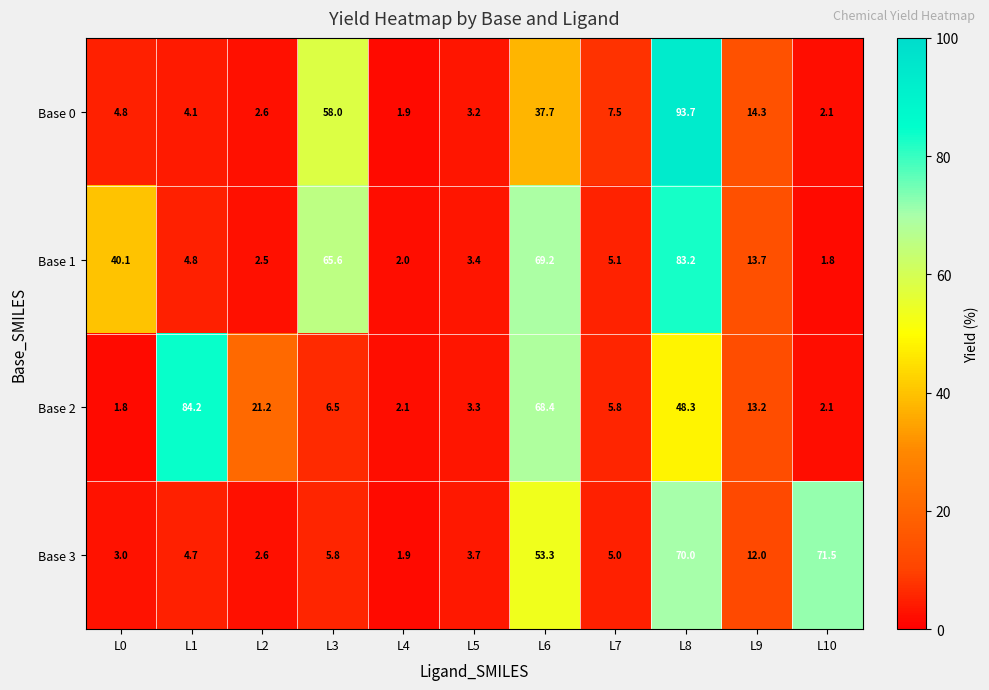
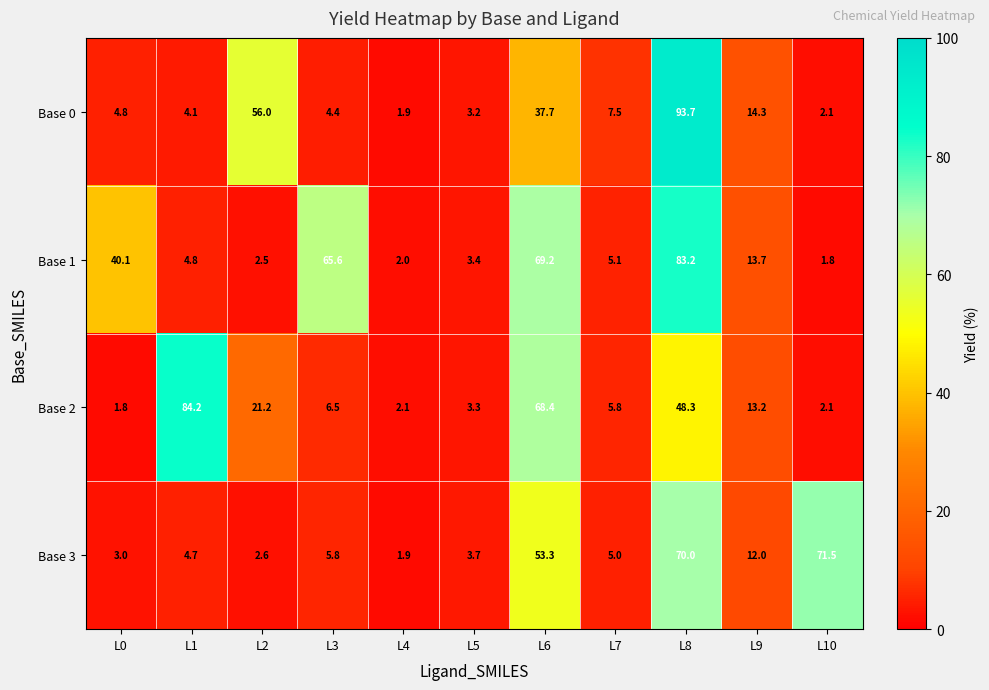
  {
    "Base 0": {
      "L0": 4.8,
      "L1": 4.1,
-     "L2": 2.6,
-     "L3": 58.0,
+     "L2": 56.0,
+     "L3": 4.4,
      "L4": 1.9,
      "L5": 3.2,
      "L6": 37.7,
      "L7": 7.5,
      "L8": 93.7,
      "L9": 14.3,
      "L10": 2.1
    },
    "Base 1": {
      "L0": 40.1,
      "L1": 4.8,
      "L2": 2.5,
      "L3": 65.6,
      "L4": 2.0,
      "L5": 3.4,
      "L6": 69.2,
      "L7": 5.1,
      "L8": 83.2,
      "L9": 13.7,
      "L10": 1.8
    },
    "Base 2": {
      "L0": 1.8,
      "L1": 84.2,
      "L2": 21.2,
      "L3": 6.5,
      "L4": 2.1,
      "L5": 3.3,
      "L6": 68.4,
      "L7": 5.8,
      "L8": 48.3,
      "L9": 13.2,
      "L10": 2.1
    },
    "Base 3": {
      "L0": 3.0,
      "L1": 4.7,
      "L2": 2.6,
      "L3": 5.8,
      "L4": 1.9,
      "L5": 3.7,
      "L6": 53.3,
      "L7": 5.0,
      "L8": 70.0,
      "L9": 12.0,
      "L10": 71.5
    }
  }
